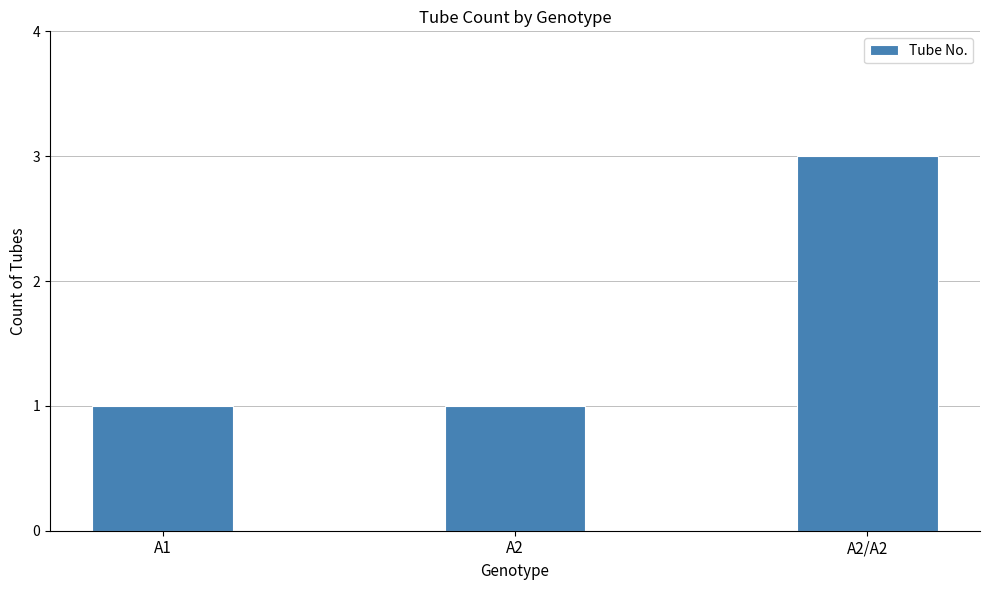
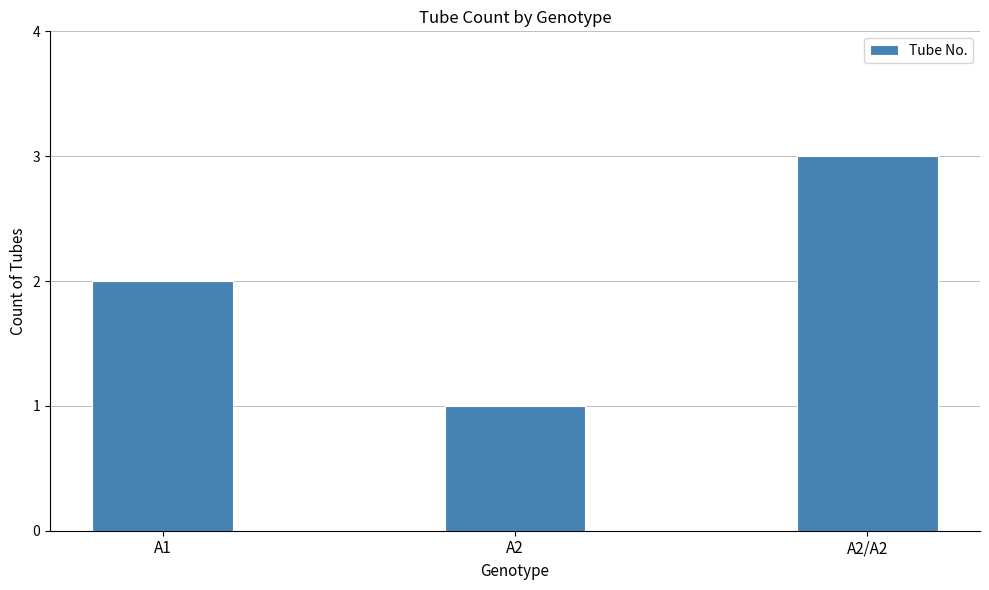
  {
-   "A1": 1,
+   "A1": 2,
    "A2": 1,
    "A2/A2": 3
  }
